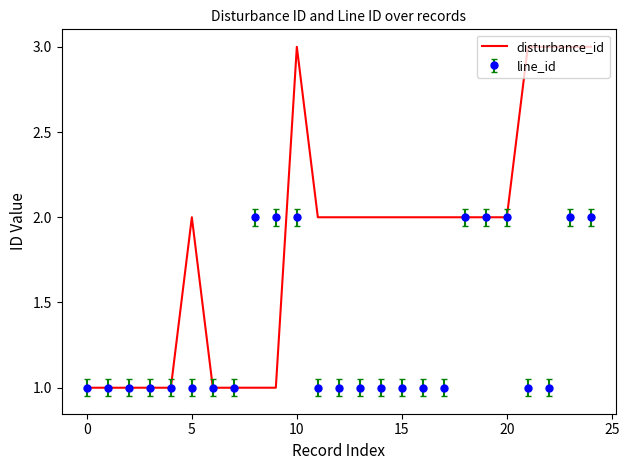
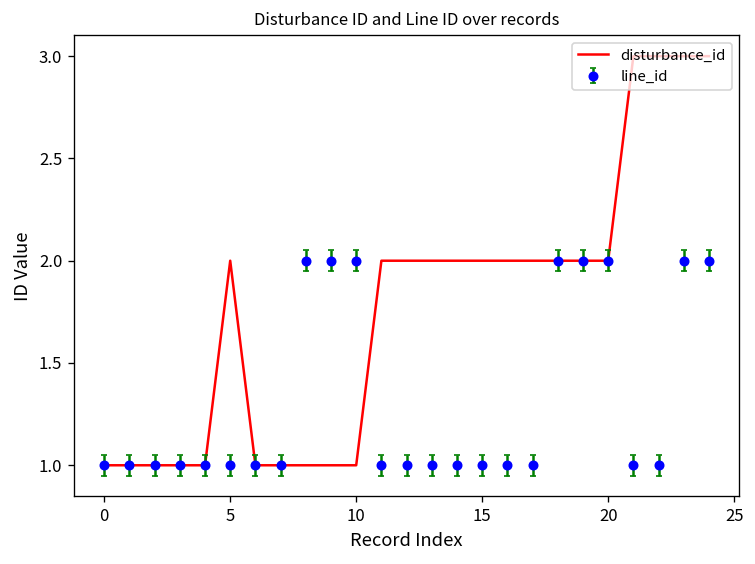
  {
    "disturbance_id": {
      "5": 2,
-     "10": 3,
+     "10": 1,
      "15": 2
    }
  }
